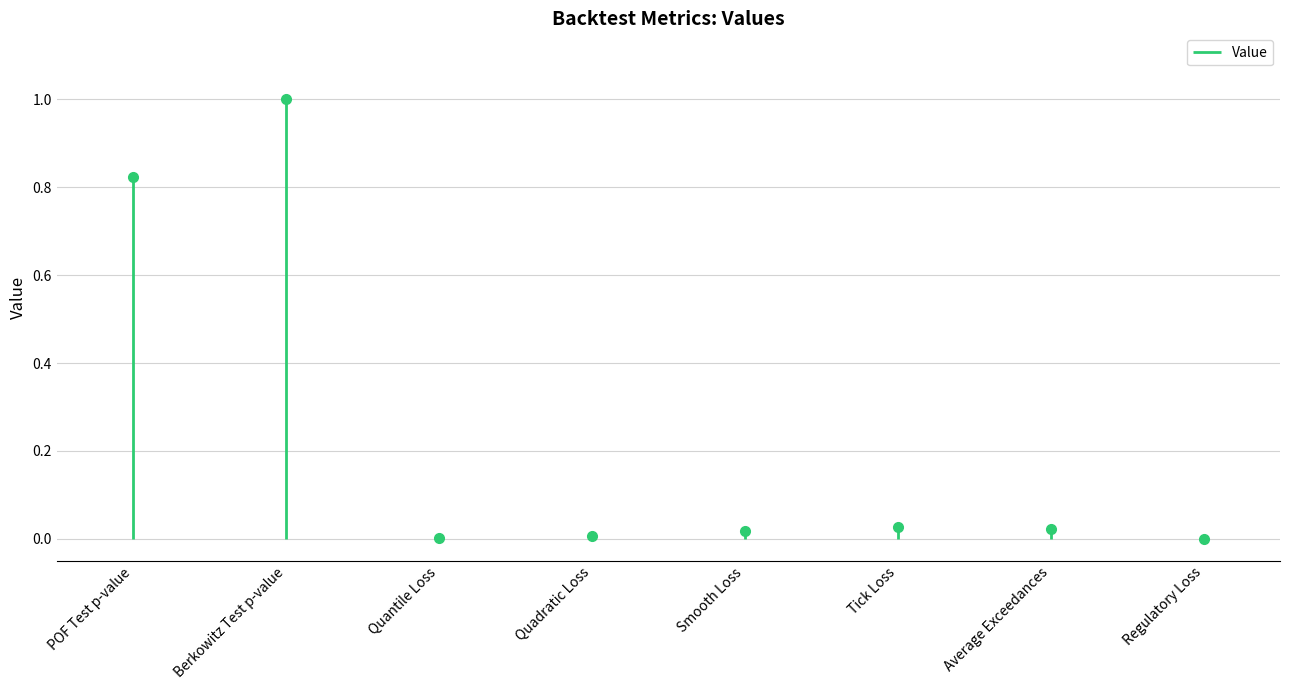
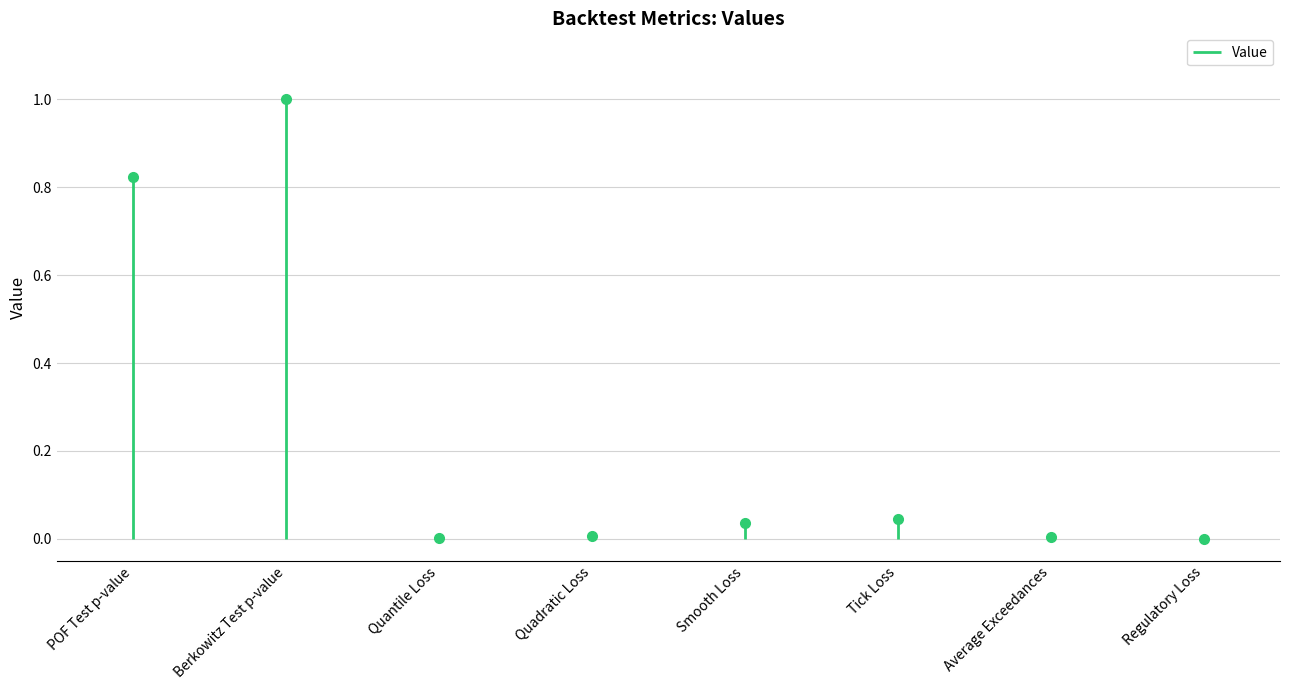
  {
    "POF Test p-value": 0.82,
    "Berkowitz Test p-value": 1.00,
    "Quantile Loss": 0.00,
    "Quadratic Loss": 0.01,
-   "Smooth Loss": 0.02,
-   "Tick Loss": 0.03,
-   "Average Exceedances": 0.02,
+   "Smooth Loss": 0.04,
+   "Tick Loss": 0.05,
+   "Average Exceedances": 0.00,
    "Regulatory Loss": 0.00
  }
